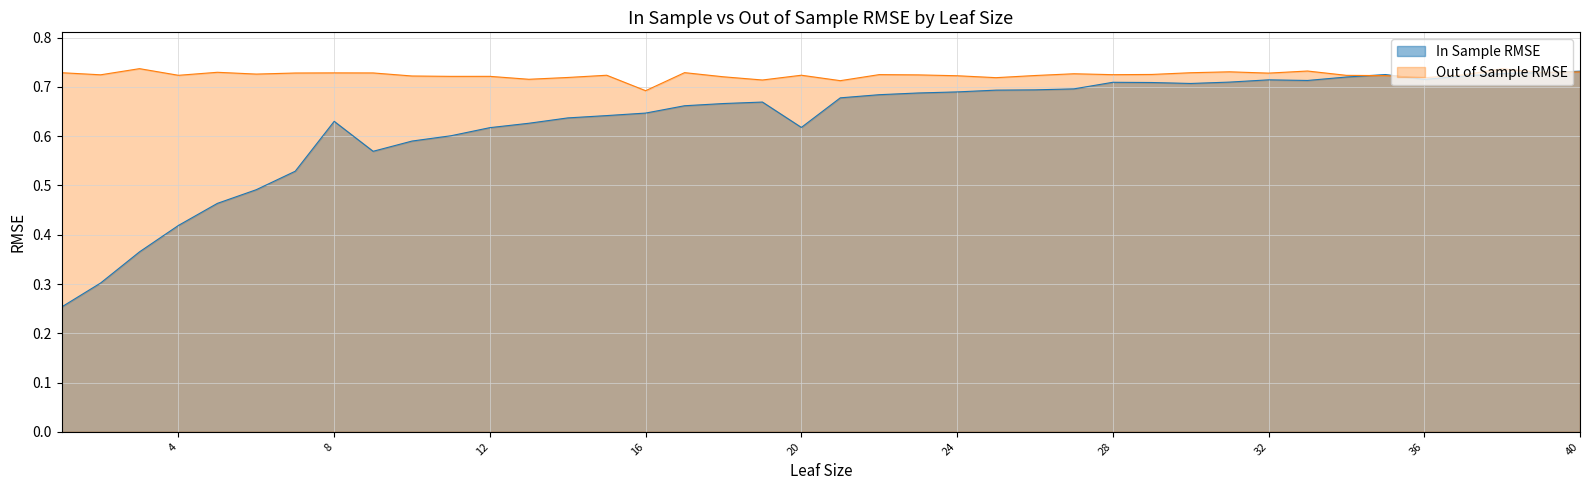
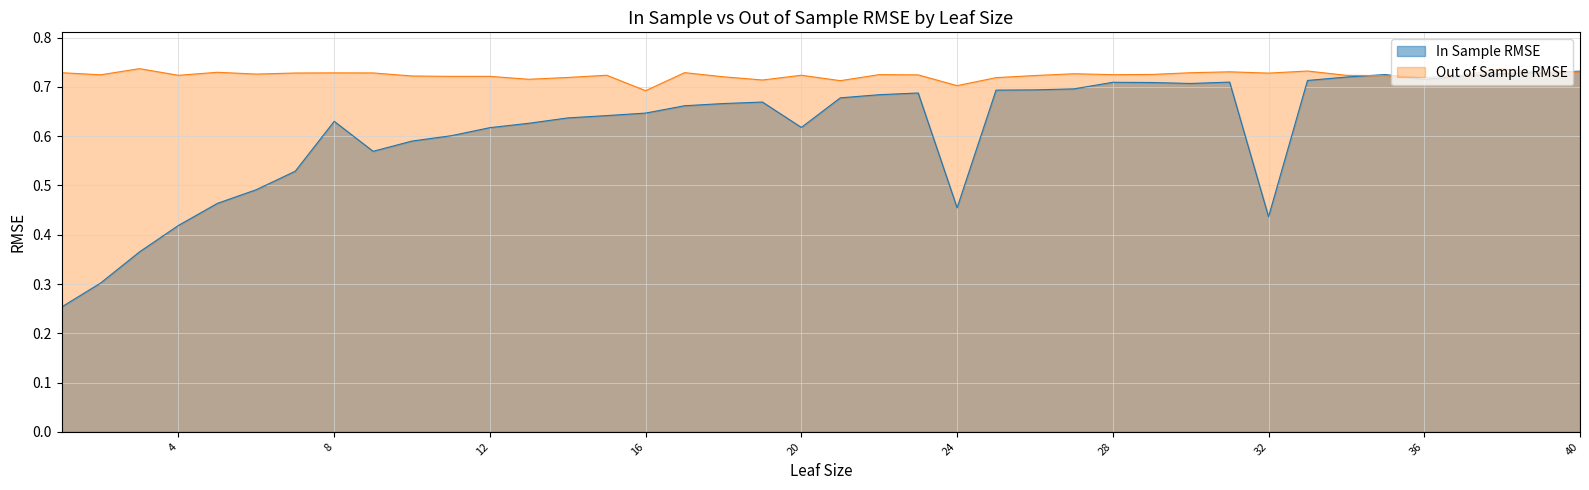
  {
    "In Sample RMSE": {
      "4": 0.42,
      "8": 0.63,
      "12": 0.62,
      "16": 0.65,
      "20": 0.62,
-     "24": 0.69,
+     "24": 0.45,
      "28": 0.71,
-     "32": 0.71
+     "32": 0.44
    },
    "Out of Sample RMSE": {
      "4": 0.72,
      "8": 0.73,
      "12": 0.72,
      "16": 0.69,
      "20": 0.72,
-     "24": 0.72,
+     "24": 0.70,
      "28": 0.72,
      "32": 0.73
    }
  }
